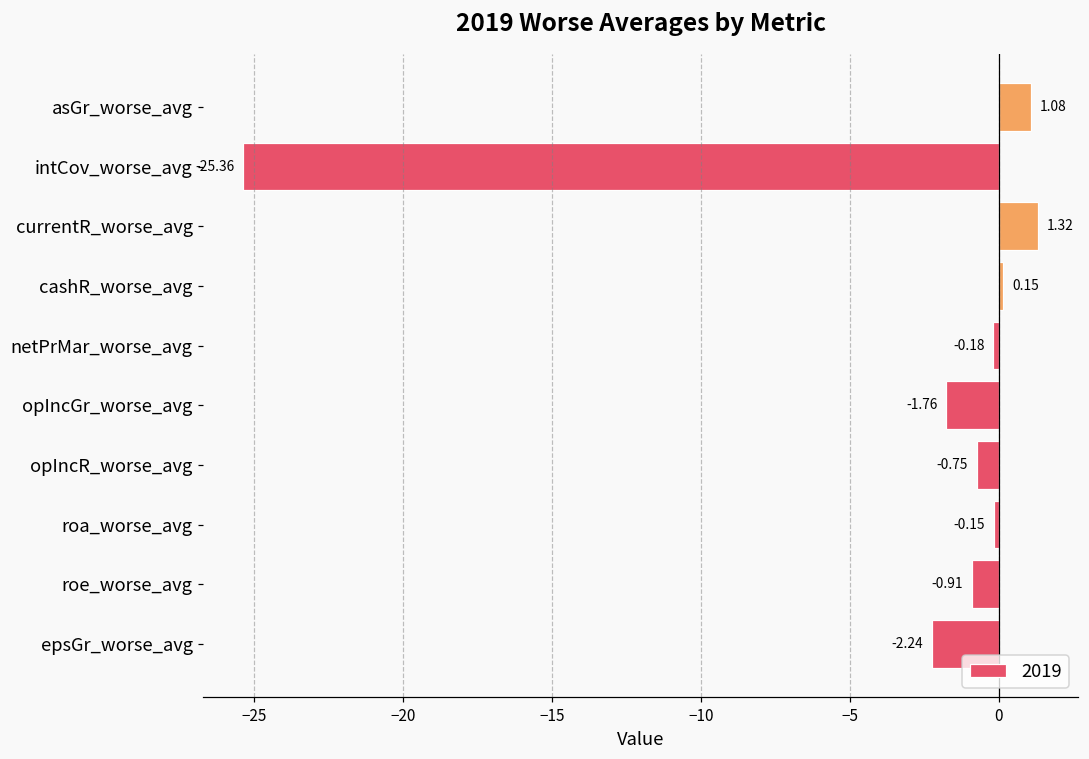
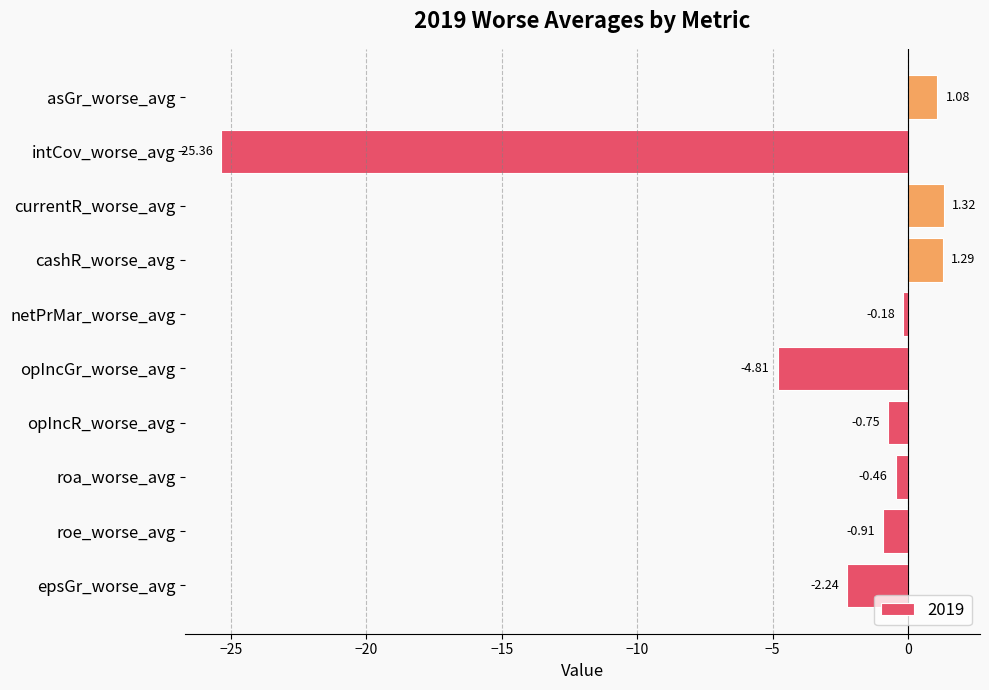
  {
    "asGr_worse_avg": 1.08,
    "intCov_worse_avg": -25.36,
    "currentR_worse_avg": 1.32,
-   "cashR_worse_avg": 0.15,
+   "cashR_worse_avg": 1.29,
    "netPrMar_worse_avg": -0.18,
-   "opIncGr_worse_avg": -1.76,
+   "opIncGr_worse_avg": -4.81,
    "opIncR_worse_avg": -0.75,
-   "roa_worse_avg": -0.15,
+   "roa_worse_avg": -0.46,
    "roe_worse_avg": -0.91,
    "epsGr_worse_avg": -2.24
  }
